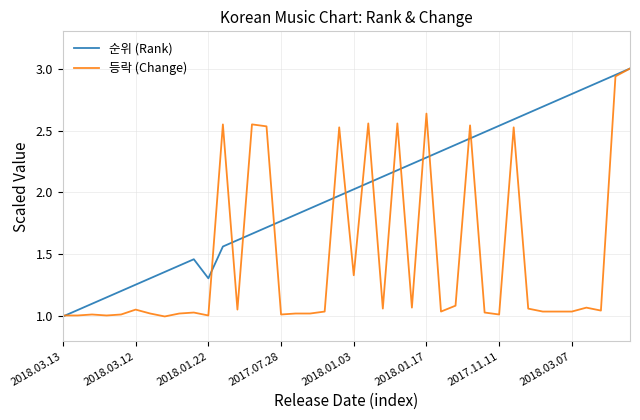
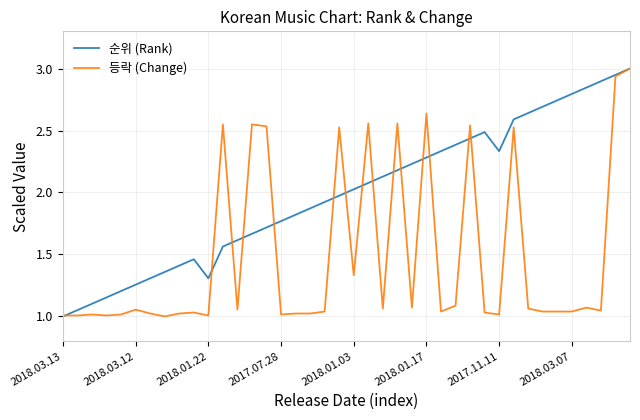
  {
    "순위 (Rank)": {
      "2018.01.22": 1.31,
      "2017.07.28": 1.77,
      "2018.01.03": 2.03,
      "2018.01.17": 2.28,
-     "2017.11.11": 2.54
+     "2017.11.11": 2.33
    },
    "등락 (Change)": {
      "2018.01.22": 1.01,
      "2017.07.28": 1.02,
      "2018.01.03": 1.33,
      "2018.01.17": 2.64,
      "2017.11.11": 1.02
    }
  }
